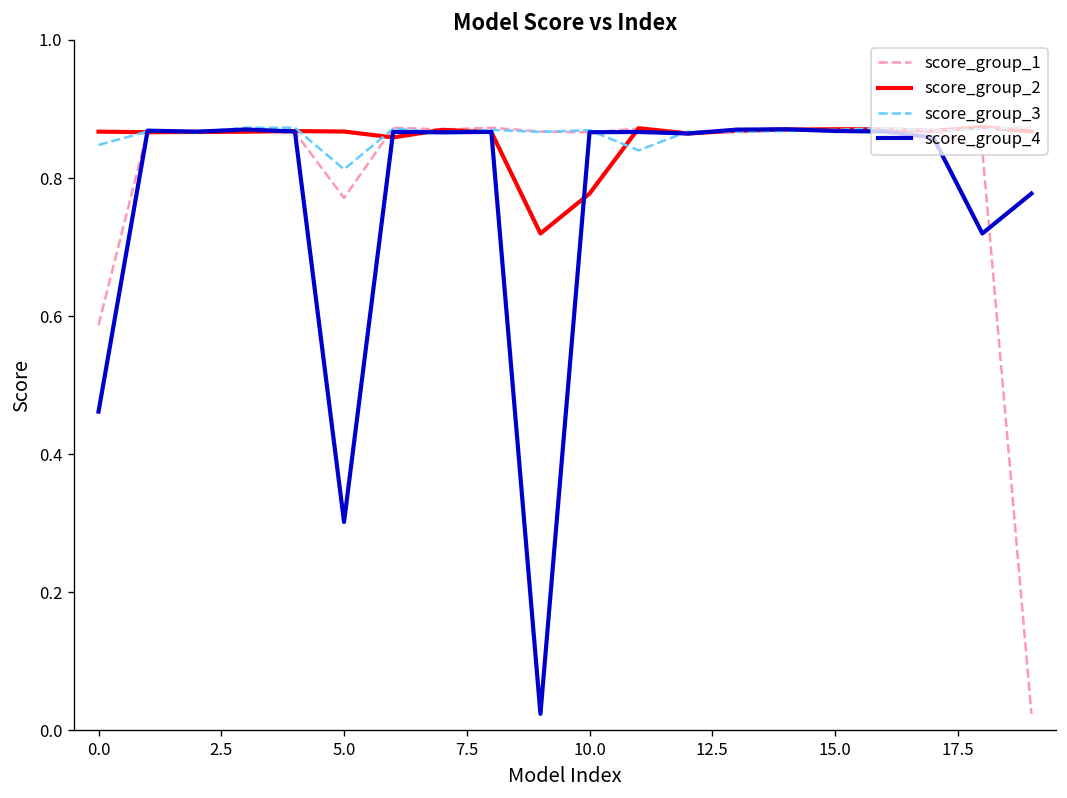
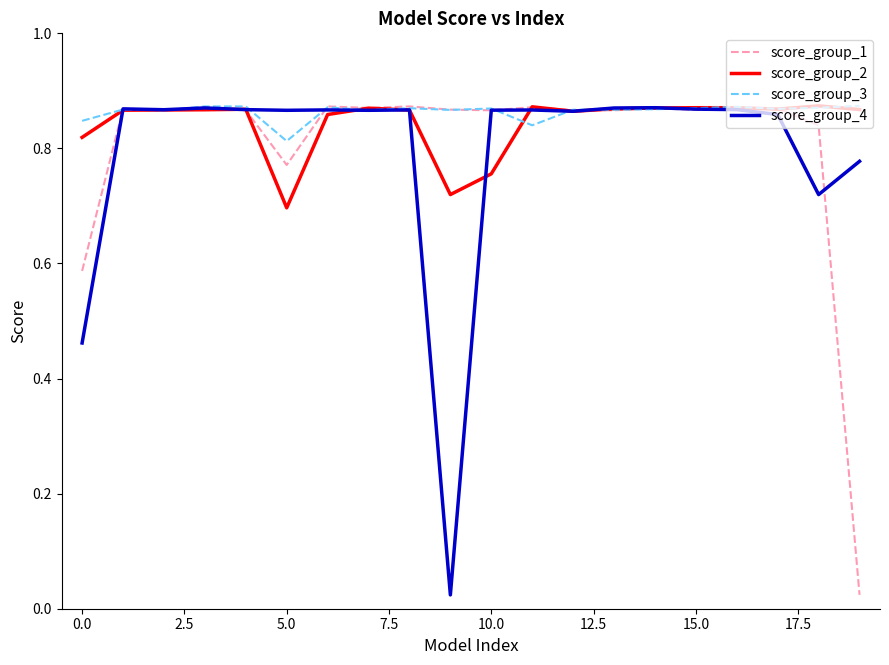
  {
    "score_group_1": {
      "0.0": 0.59,
      "5.0": 0.77
    },
    "score_group_2": {
-     "0.0": 0.87,
-     "5.0": 0.87,
-     "10.0": 0.78
+     "0.0": 0.82,
+     "5.0": 0.70,
+     "10.0": 0.76
    },
    "score_group_3": {
      "0.0": 0.85,
      "5.0": 0.81
    },
    "score_group_4": {
      "0.0": 0.46,
-     "5.0": 0.30
+     "5.0": 0.87
    }
  }
